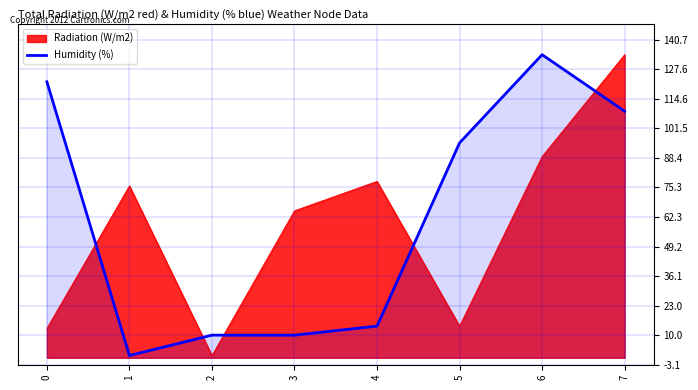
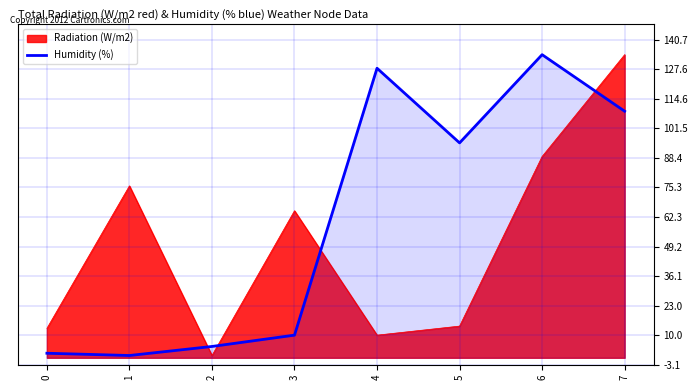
  {
    "Radiation (W/m2)": {
      "0": 13,
      "1": 76,
      "2": 1,
      "3": 65,
-     "4": 78,
+     "4": 10,
      "5": 14,
      "6": 89,
      "7": 134
    },
    "Humidity (%)": {
-     "0": 122,
+     "0": 2,
      "1": 1,
-     "2": 10,
+     "2": 5,
      "3": 10,
-     "4": 14,
+     "4": 128,
      "5": 95,
      "6": 134,
      "7": 109
    }
  }
